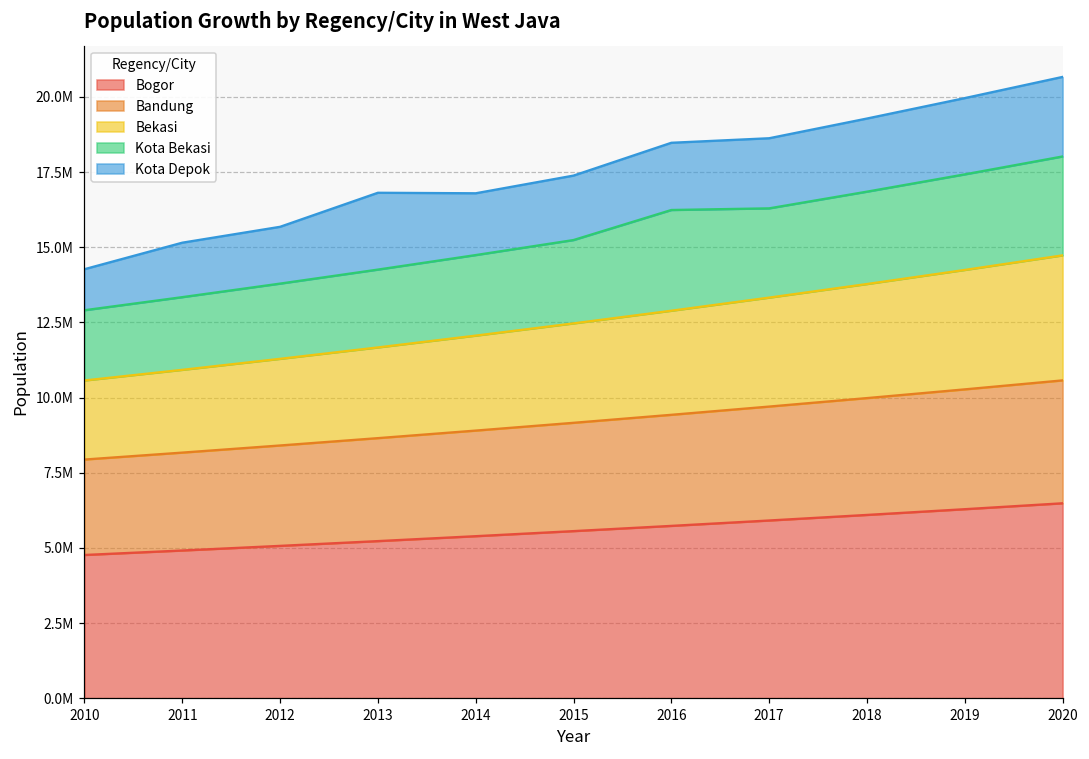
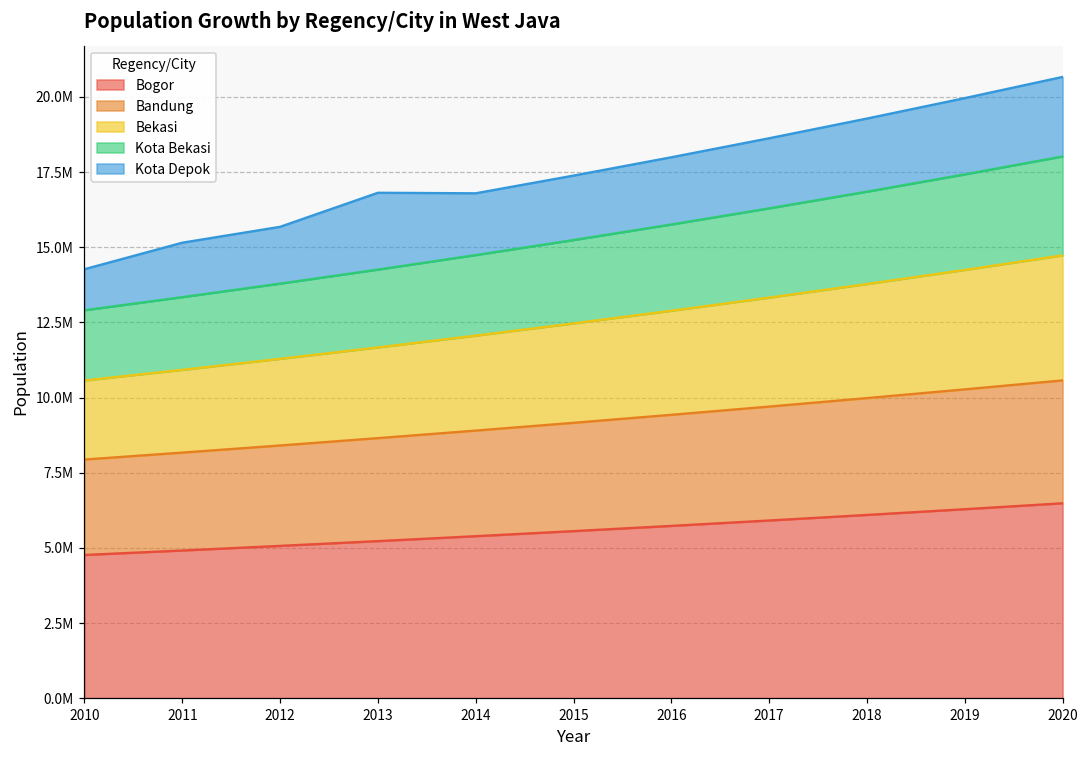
  {
    "Bekasi": {
      "2010": 2600000,
      "2011": 2800000,
      "2012": 2900000,
      "2013": 3000000,
      "2014": 3200000,
      "2015": 3300000,
      "2016": 3500000,
      "2017": 3600000,
      "2018": 3800000,
      "2019": 4000000,
      "2020": 4200000
    },
    "Kota Bekasi": {
      "2010": 2300000,
      "2011": 2400000,
      "2012": 2500000,
      "2013": 2600000,
      "2014": 2700000,
      "2015": 2800000,
-     "2016": 3400000,
+     "2016": 2900000,
      "2017": 3000000,
      "2018": 3100000,
      "2019": 3200000,
      "2020": 3300000
    },
    "Kota Depok": {
      "2010": 1400000,
      "2011": 1800000,
      "2012": 1900000,
      "2013": 2600000,
      "2014": 2100000,
      "2015": 2100000,
      "2016": 2200000,
      "2017": 2300000,
      "2018": 2400000,
      "2019": 2500000,
      "2020": 2600000
    }
  }
